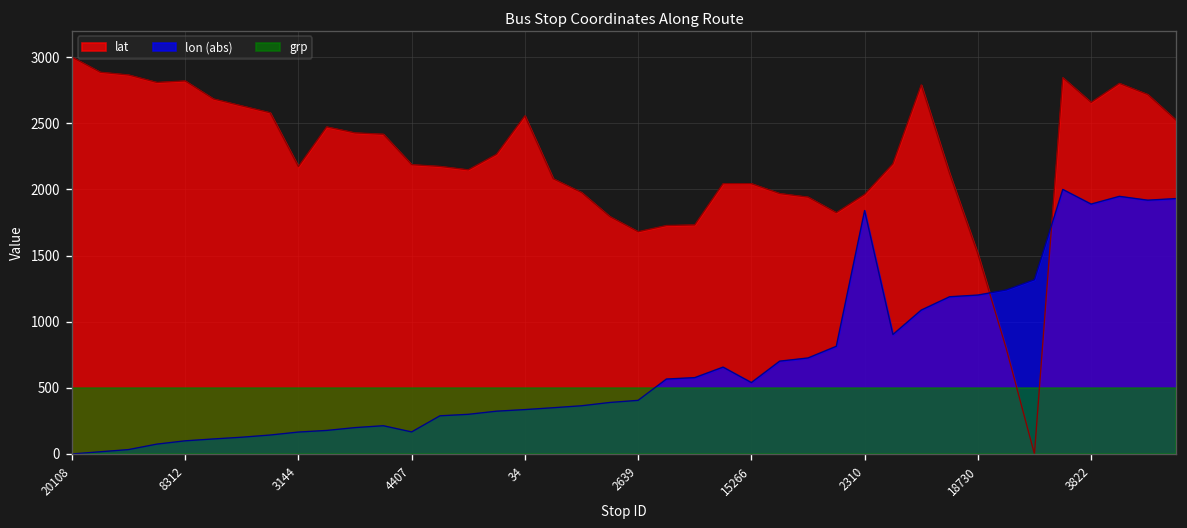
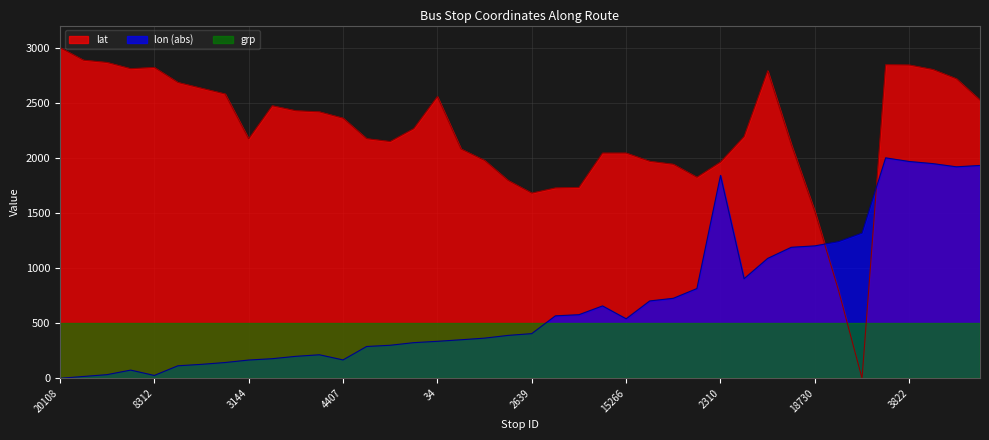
  {
    "lat": {
      "20108": 3000,
      "8312": 2820,
      "3144": 2170,
-     "4407": 2190,
+     "4407": 2360,
      "34": 2560,
      "2639": 1680,
      "15266": 2040,
      "2310": 1960,
      "18730": 1510,
-     "3822": 2660
+     "3822": 2840
    },
    "lon (abs)": {
      "20108": 0,
-     "8312": 100,
+     "8312": 30,
      "3144": 170,
      "4407": 170,
      "34": 340,
      "2639": 410,
      "15266": 540,
      "2310": 1840,
      "18730": 1200,
-     "3822": 1890
+     "3822": 1970
    },
    "grp": {
      "20108": 500,
      "8312": 500,
      "3144": 500,
      "4407": 500,
      "34": 500,
      "2639": 500,
      "15266": 500,
      "2310": 500,
      "18730": 500,
      "3822": 500
    }
  }
